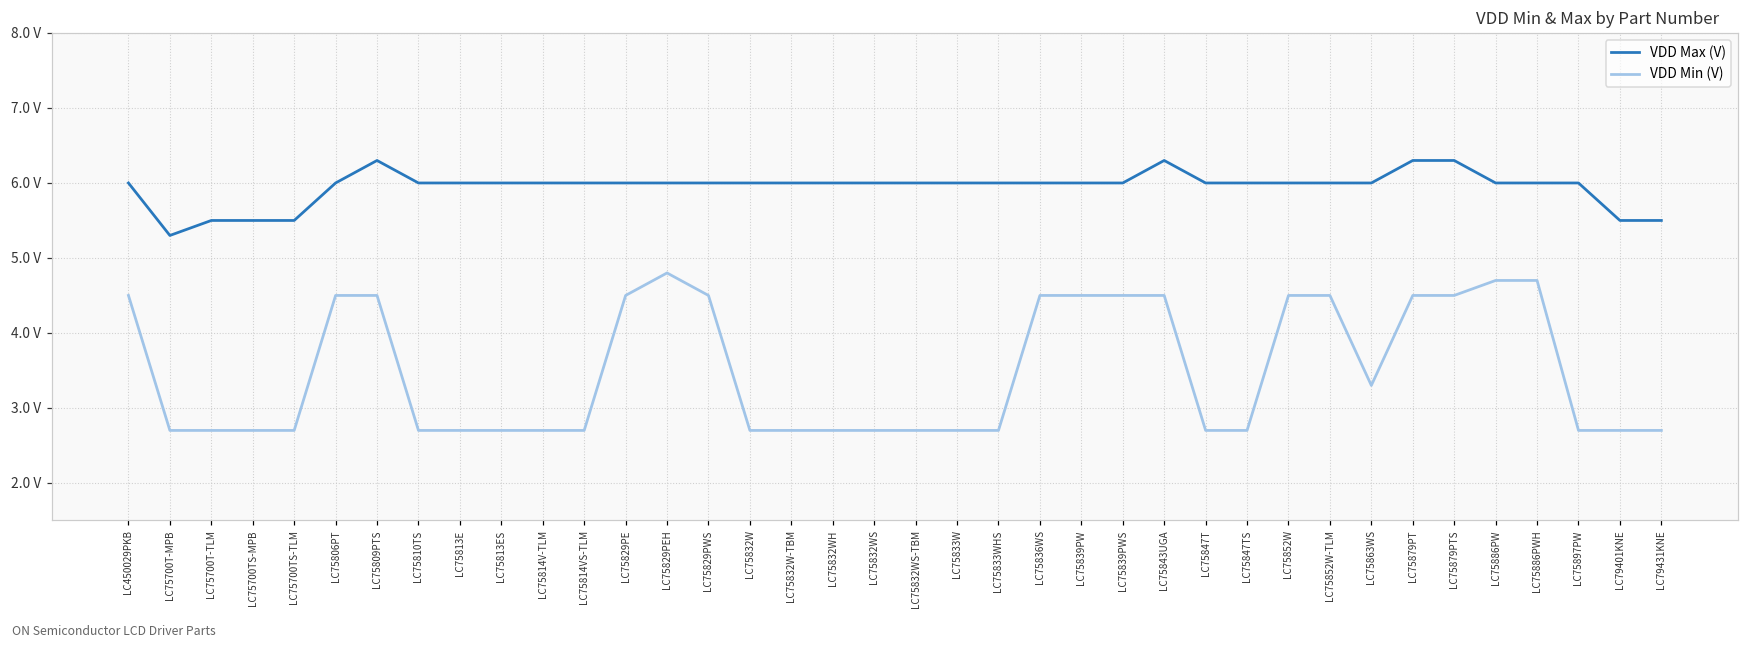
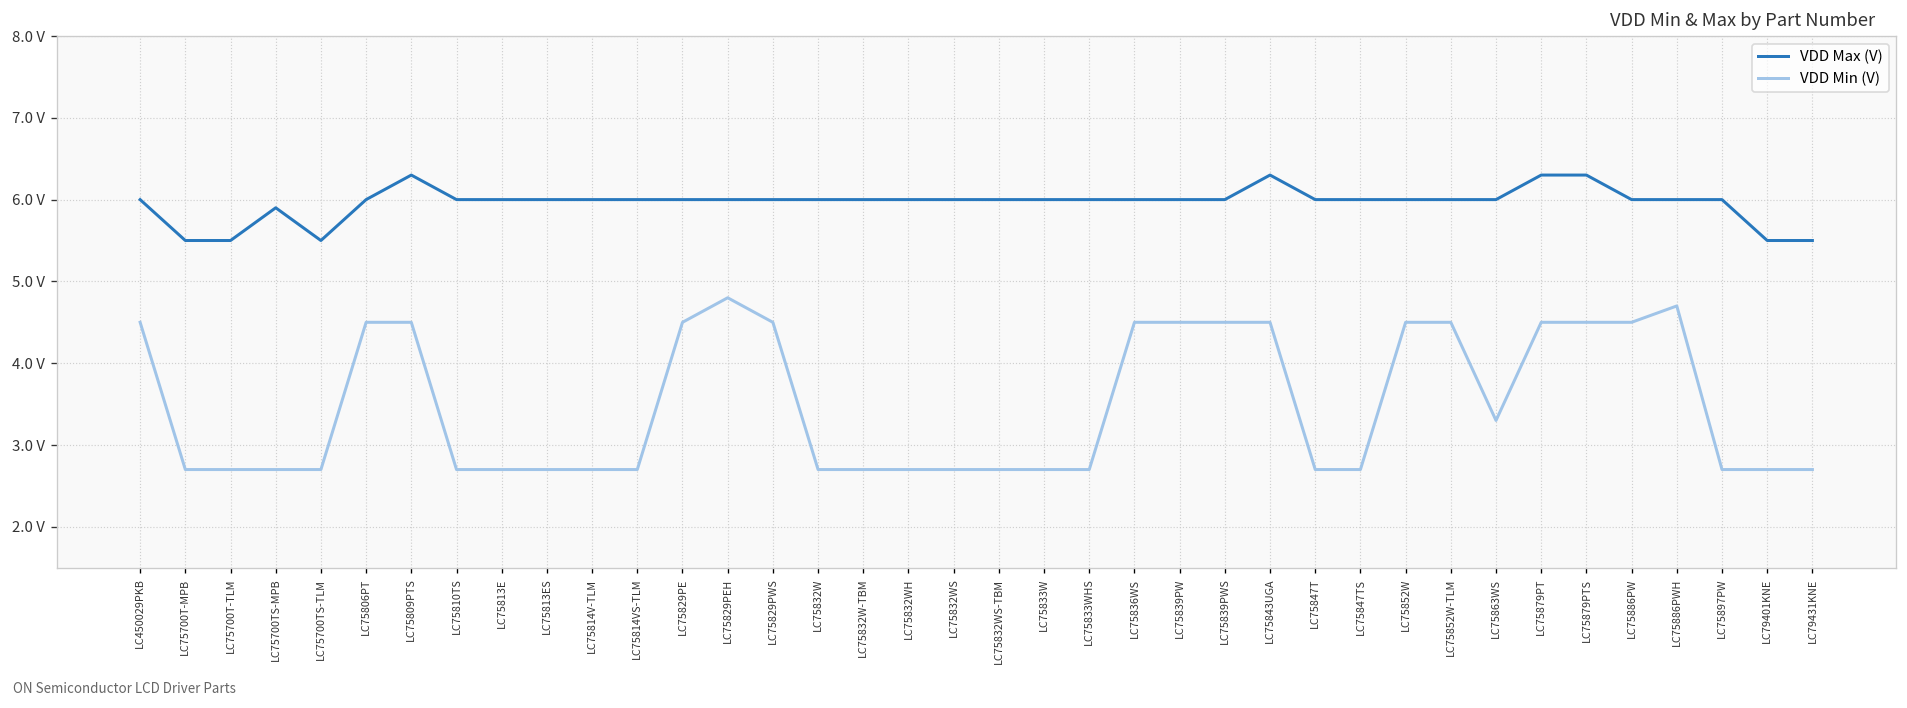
  {
    "VDD Max (V)": {
      "LC450029PKB": "6.0 V",
-     "LC75700T-MPB": "5.3 V",
+     "LC75700T-MPB": "5.5 V",
      "LC75700T-TLM": "5.5 V",
-     "LC75700TS-MPB": "5.5 V",
+     "LC75700TS-MPB": "5.9 V",
      "LC75700TS-TLM": "5.5 V",
      "LC75806PT": "6.0 V",
      "LC75809PTS": "6.3 V",
      "LC75810TS": "6.0 V",
      "LC75813E": "6.0 V",
      "LC75813ES": "6.0 V",
      "LC75814V-TLM": "6.0 V",
      "LC75814VS-TLM": "6.0 V",
      "LC75829PE": "6.0 V",
      "LC75829PEH": "6.0 V",
      "LC75829PWS": "6.0 V",
      "LC75832W": "6.0 V",
      "LC75832W-TBM": "6.0 V",
      "LC75832WH": "6.0 V",
      "LC75832WS": "6.0 V",
      "LC75832WS-TBM": "6.0 V",
      "LC75833W": "6.0 V",
      "LC75833WHS": "6.0 V",
      "LC75836WS": "6.0 V",
      "LC75839PW": "6.0 V",
      "LC75839PWS": "6.0 V",
      "LC75843UGA": "6.3 V",
      "LC75847T": "6.0 V",
      "LC75847TS": "6.0 V",
      "LC75852W": "6.0 V",
      "LC75852W-TLM": "6.0 V",
      "LC75863WS": "6.0 V",
      "LC75879PT": "6.3 V",
      "LC75879PTS": "6.3 V",
      "LC75886PW": "6.0 V",
      "LC75886PWH": "6.0 V",
      "LC75897PW": "6.0 V",
      "LC79401KNE": "5.5 V",
      "LC79431KNE": "5.5 V"
    },
    "VDD Min (V)": {
      "LC450029PKB": "4.5 V",
      "LC75700T-MPB": "2.7 V",
      "LC75700T-TLM": "2.7 V",
      "LC75700TS-MPB": "2.7 V",
      "LC75700TS-TLM": "2.7 V",
      "LC75806PT": "4.5 V",
      "LC75809PTS": "4.5 V",
      "LC75810TS": "2.7 V",
      "LC75813E": "2.7 V",
      "LC75813ES": "2.7 V",
      "LC75814V-TLM": "2.7 V",
      "LC75814VS-TLM": "2.7 V",
      "LC75829PE": "4.5 V",
      "LC75829PEH": "4.8 V",
      "LC75829PWS": "4.5 V",
      "LC75832W": "2.7 V",
      "LC75832W-TBM": "2.7 V",
      "LC75832WH": "2.7 V",
      "LC75832WS": "2.7 V",
      "LC75832WS-TBM": "2.7 V",
      "LC75833W": "2.7 V",
      "LC75833WHS": "2.7 V",
      "LC75836WS": "4.5 V",
      "LC75839PW": "4.5 V",
      "LC75839PWS": "4.5 V",
      "LC75843UGA": "4.5 V",
      "LC75847T": "2.7 V",
      "LC75847TS": "2.7 V",
      "LC75852W": "4.5 V",
      "LC75852W-TLM": "4.5 V",
      "LC75863WS": "3.3 V",
      "LC75879PT": "4.5 V",
      "LC75879PTS": "4.5 V",
-     "LC75886PW": "4.7 V",
+     "LC75886PW": "4.5 V",
      "LC75886PWH": "4.7 V",
      "LC75897PW": "2.7 V",
      "LC79401KNE": "2.7 V",
      "LC79431KNE": "2.7 V"
    }
  }
